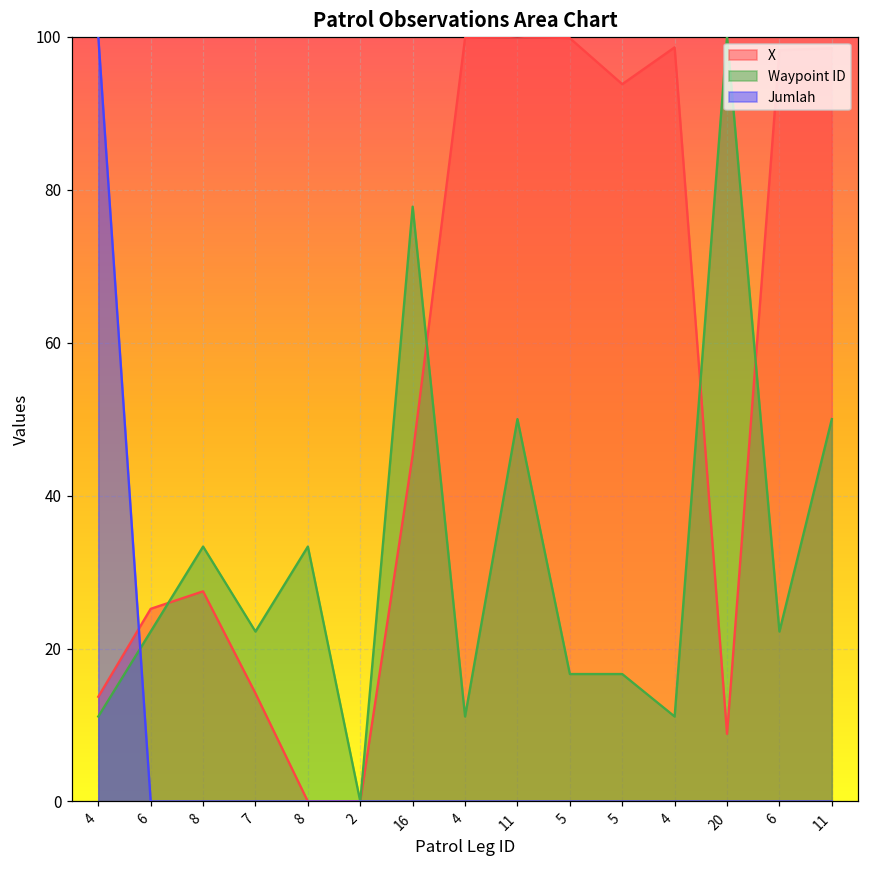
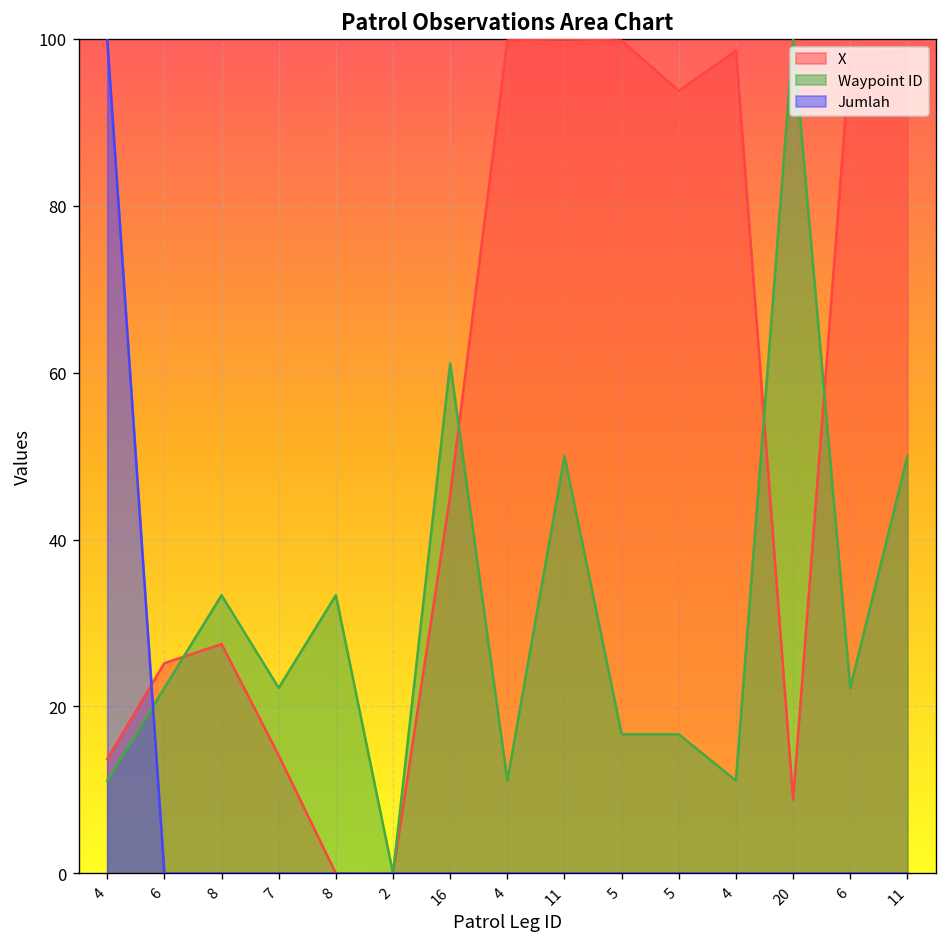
  {
    "X": {
      "7": 14,
      "16": 45,
      "20": 9
    },
    "Waypoint ID": {
      "7": 22,
-     "16": 78,
+     "16": 61,
      "20": 100
    },
    "Jumlah": {
      "7": 0,
      "16": 0,
      "20": 0
    }
  }
